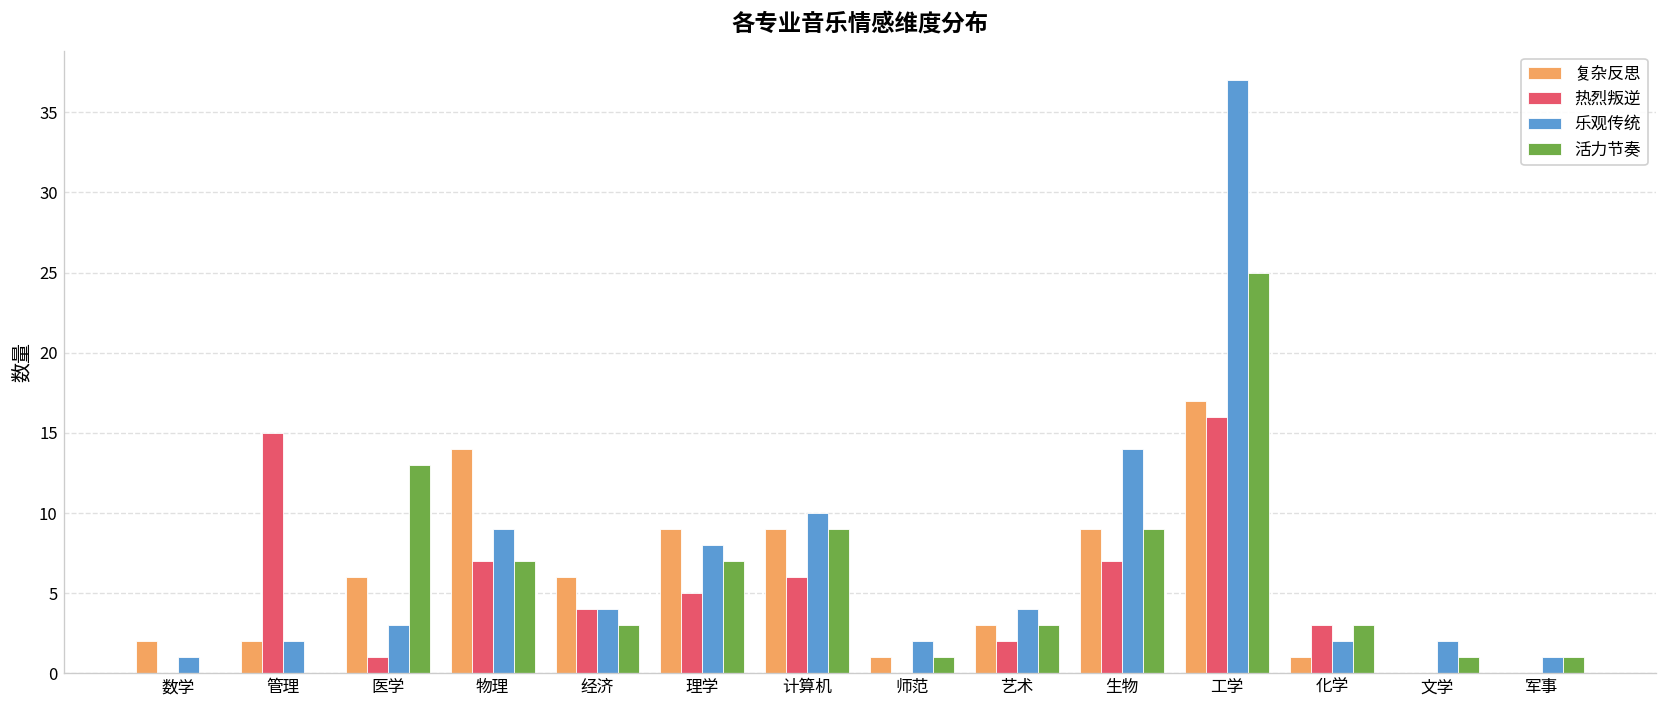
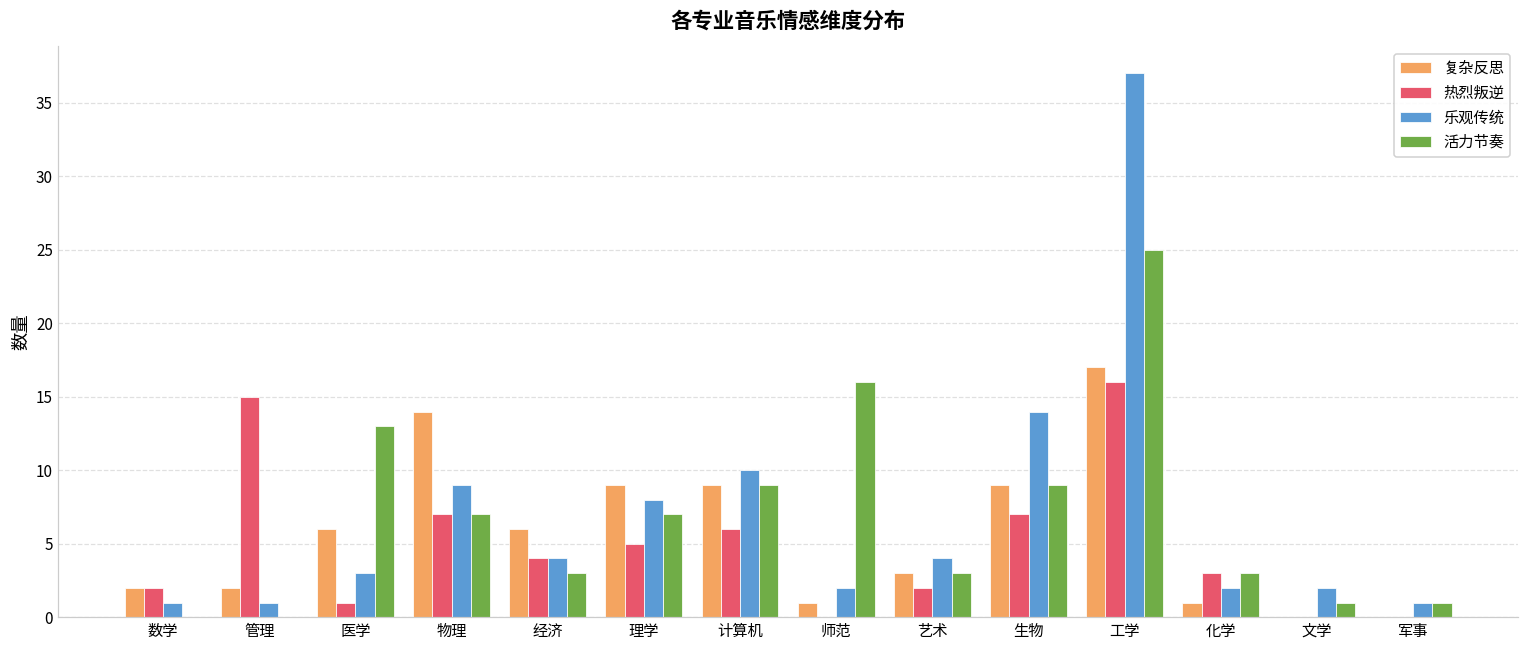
  {
    "复杂反思": {
      "数学": 2,
      "管理": 2,
      "医学": 6,
      "物理": 14,
      "经济": 6,
      "理学": 9,
      "计算机": 9,
      "师范": 1,
      "艺术": 3,
      "生物": 9,
      "工学": 17,
      "化学": 1,
      "文学": 0,
      "军事": 0
    },
    "热烈叛逆": {
-     "数学": 0,
+     "数学": 2,
      "管理": 15,
      "医学": 1,
      "物理": 7,
      "经济": 4,
      "理学": 5,
      "计算机": 6,
      "师范": 0,
      "艺术": 2,
      "生物": 7,
      "工学": 16,
      "化学": 3,
      "文学": 0,
      "军事": 0
    },
    "乐观传统": {
      "数学": 1,
-     "管理": 2,
+     "管理": 1,
      "医学": 3,
      "物理": 9,
      "经济": 4,
      "理学": 8,
      "计算机": 10,
      "师范": 2,
      "艺术": 4,
      "生物": 14,
      "工学": 37,
      "化学": 2,
      "文学": 2,
      "军事": 1
    },
    "活力节奏": {
      "数学": 0,
      "管理": 0,
      "医学": 13,
      "物理": 7,
      "经济": 3,
      "理学": 7,
      "计算机": 9,
-     "师范": 1,
+     "师范": 16,
      "艺术": 3,
      "生物": 9,
      "工学": 25,
      "化学": 3,
      "文学": 1,
      "军事": 1
    }
  }
